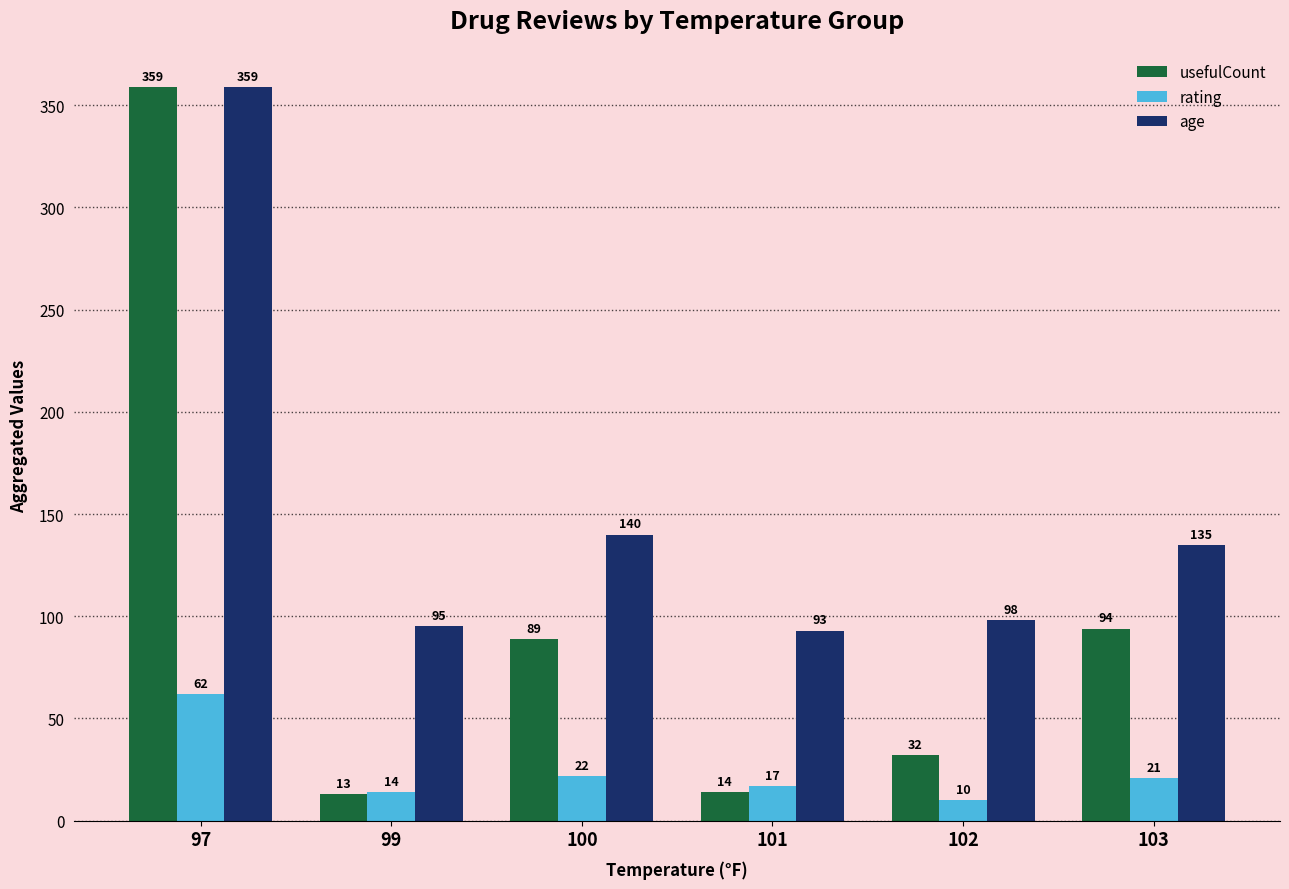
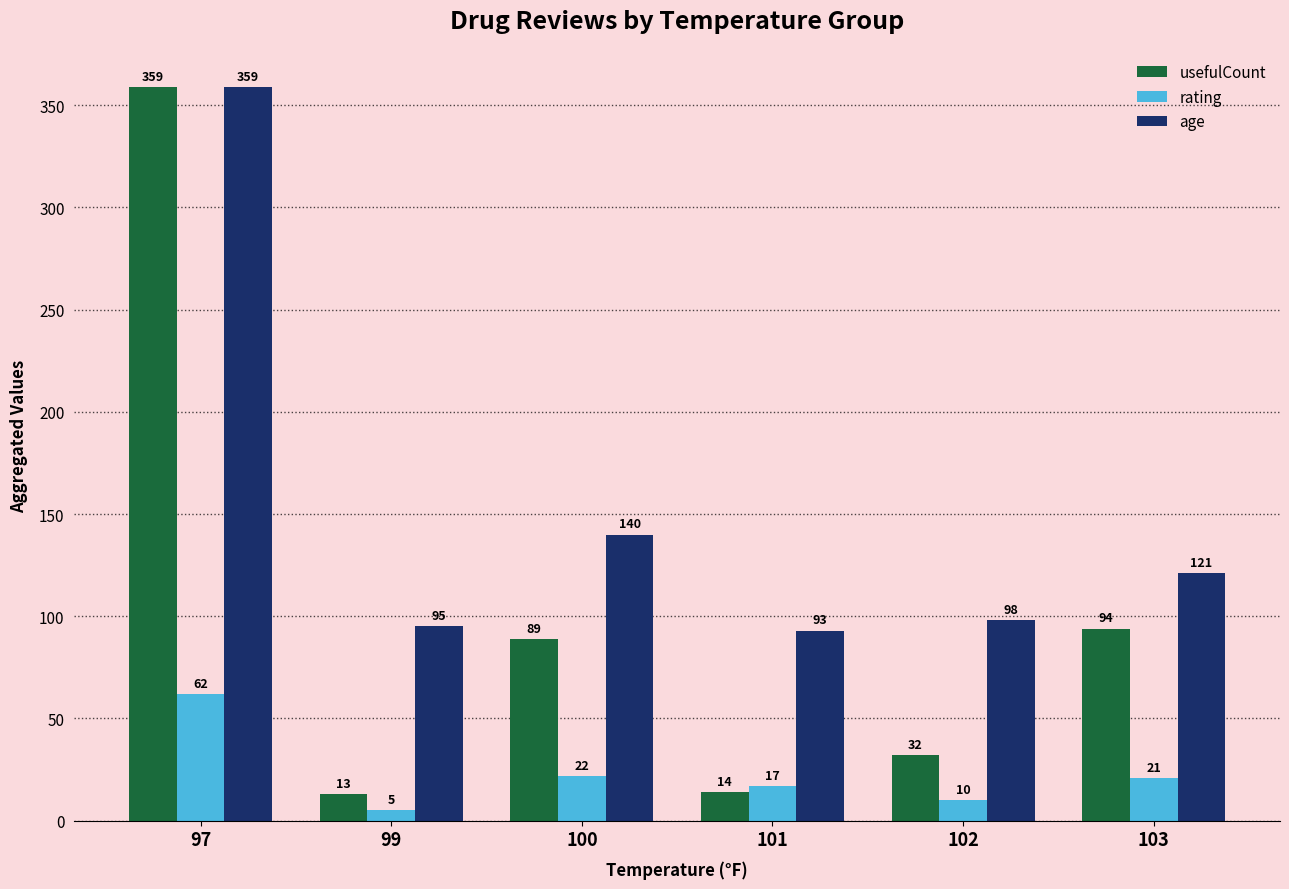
  {
    "usefulCount": {
      "97": 359,
      "99": 13,
      "100": 89,
      "101": 14,
      "102": 32,
      "103": 94
    },
    "rating": {
      "97": 62,
-     "99": 14,
+     "99": 5,
      "100": 22,
      "101": 17,
      "102": 10,
      "103": 21
    },
    "age": {
      "97": 359,
      "99": 95,
      "100": 140,
      "101": 93,
      "102": 98,
-     "103": 135
+     "103": 121
    }
  }
